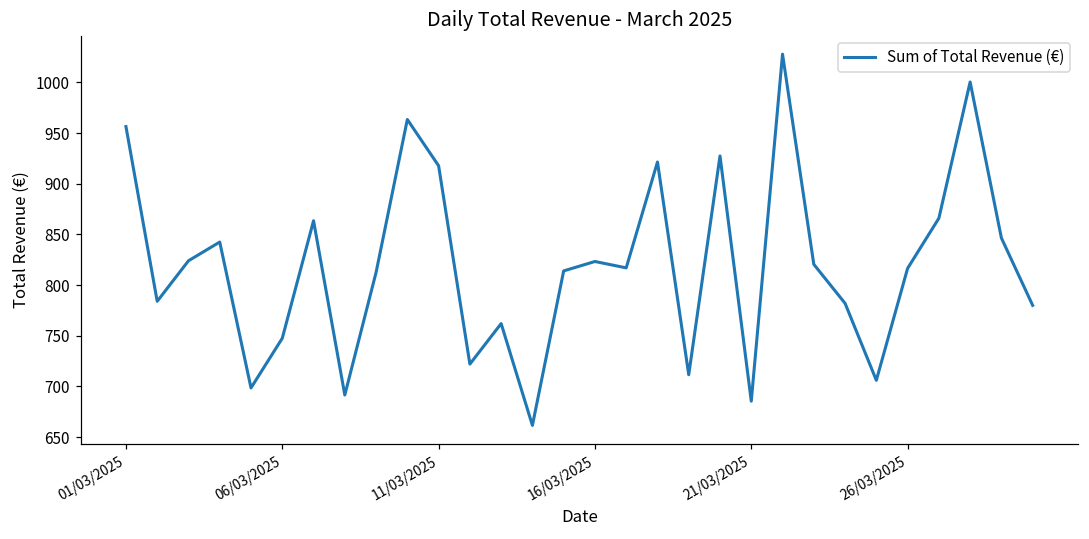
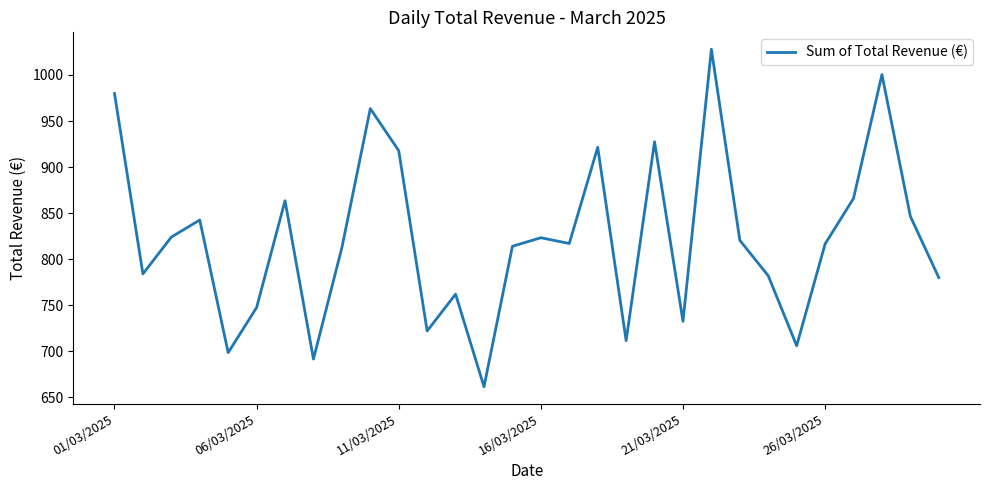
  {
-   "01/03/2025": 960,
+   "01/03/2025": 980,
    "06/03/2025": 750,
    "11/03/2025": 920,
    "16/03/2025": 820,
-   "21/03/2025": 690,
+   "21/03/2025": 730,
    "26/03/2025": 820
  }
